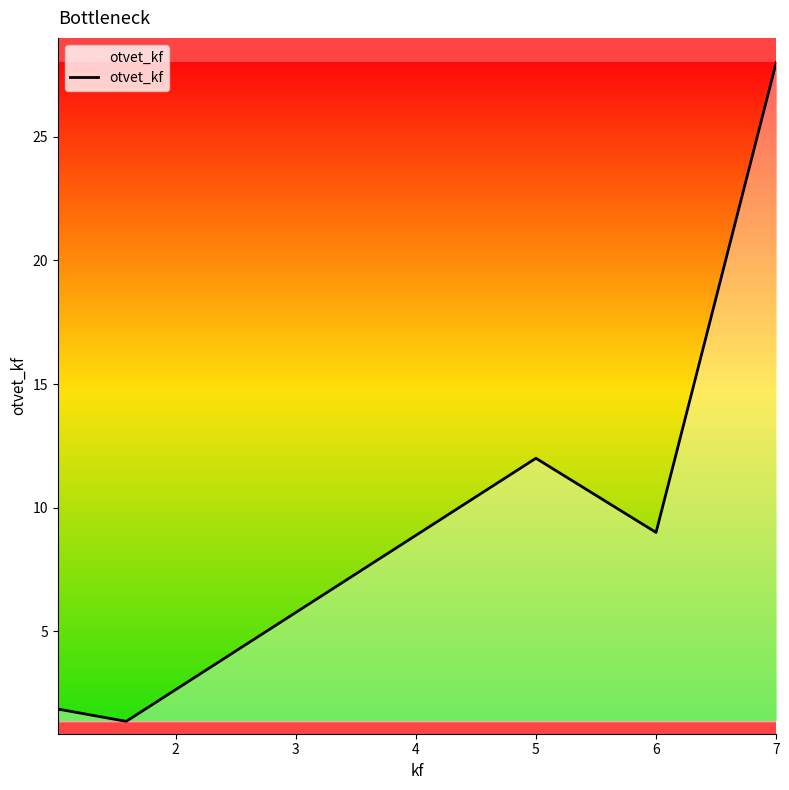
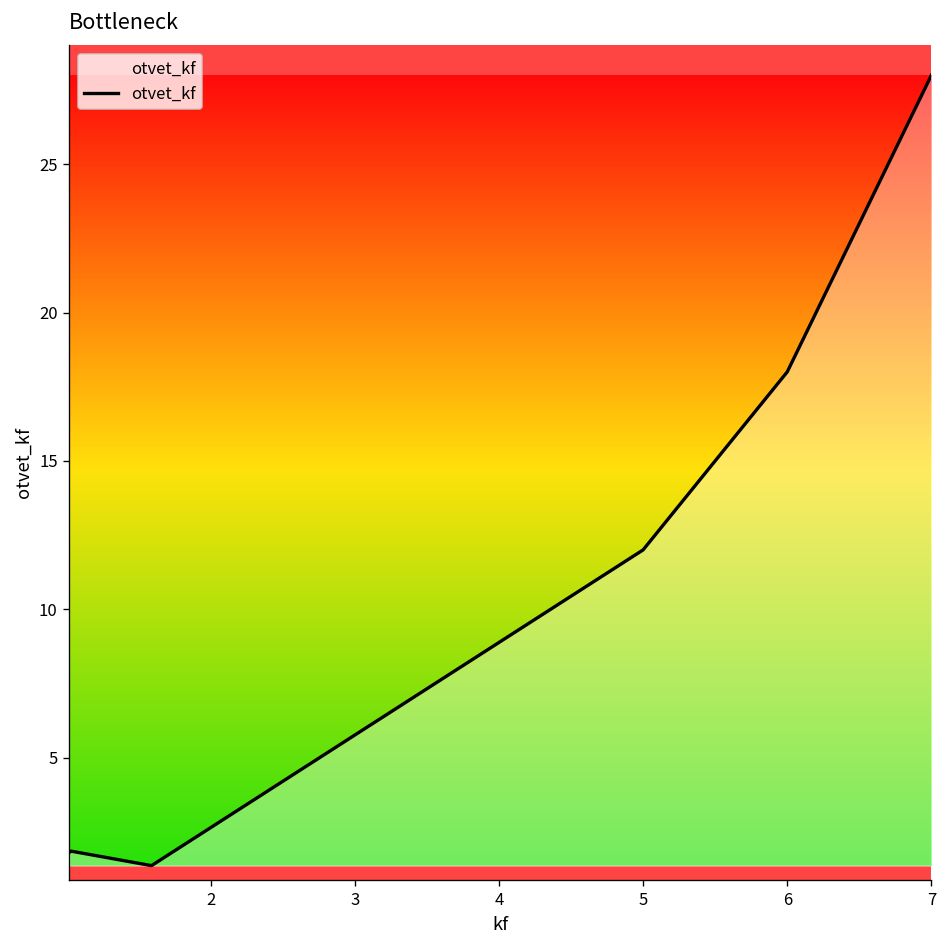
  {
    "5": 12,
-   "6": 9,
+   "6": 18,
    "7": 28
  }
